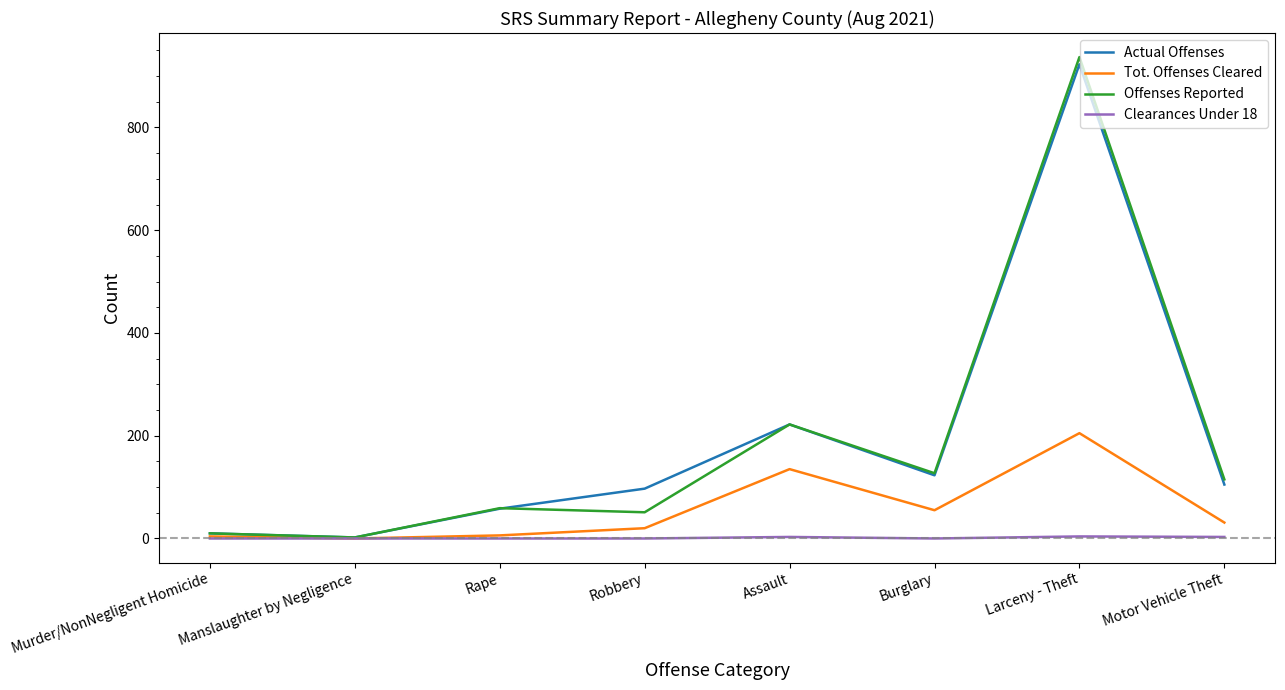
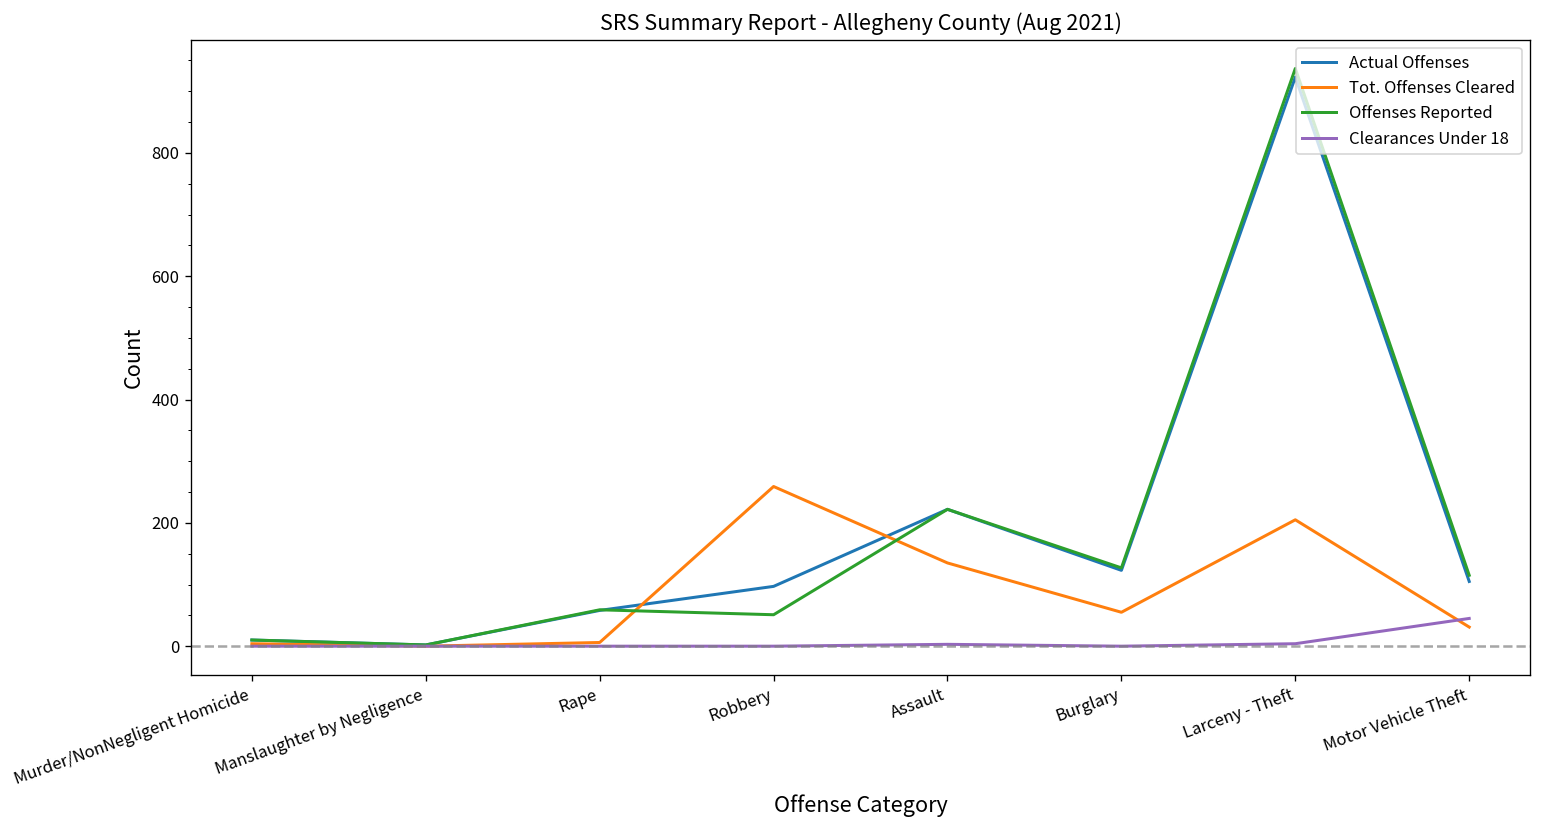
  {
    "Actual Offenses": {
      "Robbery": 100,
      "Larceny - Theft": 920,
      "Motor Vehicle Theft": 110
    },
    "Tot. Offenses Cleared": {
      "Rape": 10,
-     "Robbery": 20,
+     "Robbery": 260,
      "Assault": 140,
      "Burglary": 60,
      "Larceny - Theft": 210,
      "Motor Vehicle Theft": 30
    },
    "Offenses Reported": {
      "Robbery": 50,
      "Larceny - Theft": 940,
      "Motor Vehicle Theft": 120
    },
    "Clearances Under 18": {
      "Rape": 0,
      "Robbery": 0,
      "Assault": 0,
      "Burglary": 0,
      "Larceny - Theft": 0,
-     "Motor Vehicle Theft": 0
+     "Motor Vehicle Theft": 50
    }
  }
